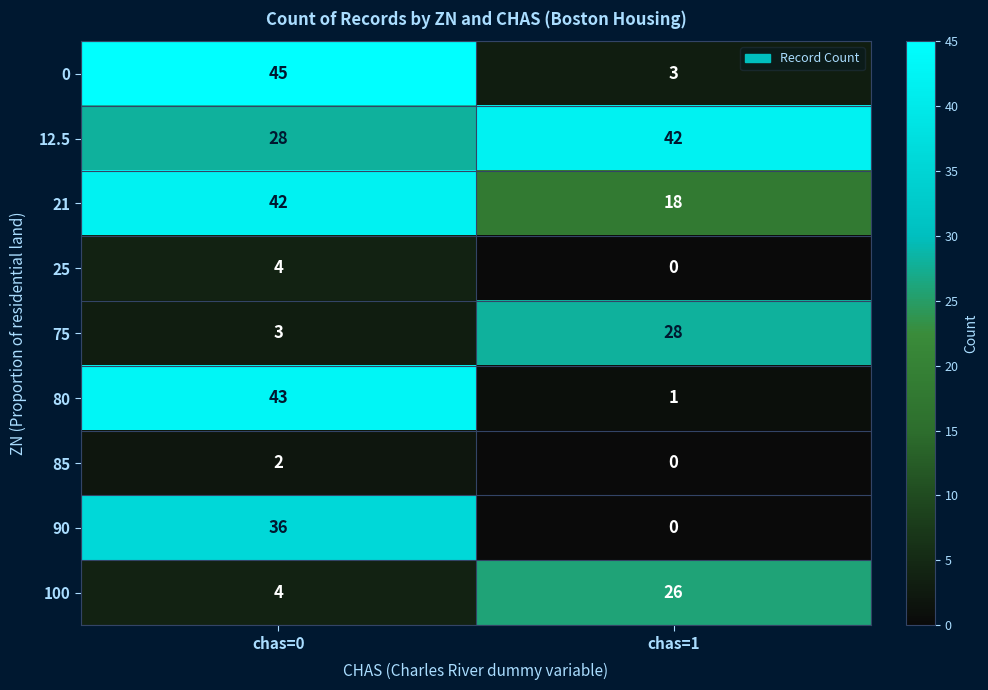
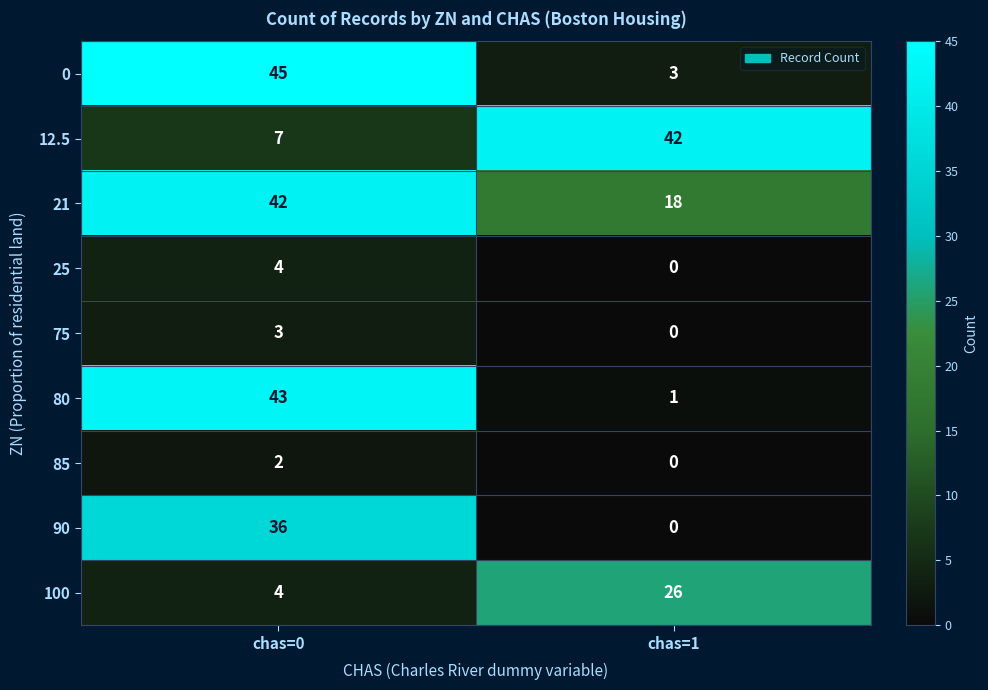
  {
    "0": {
      "chas=0": 45,
      "chas=1": 3
    },
    "12.5": {
-     "chas=0": 28,
+     "chas=0": 7,
      "chas=1": 42
    },
    "21": {
      "chas=0": 42,
      "chas=1": 18
    },
    "25": {
      "chas=0": 4,
      "chas=1": 0
    },
    "75": {
      "chas=0": 3,
-     "chas=1": 28
+     "chas=1": 0
    },
    "80": {
      "chas=0": 43,
      "chas=1": 1
    },
    "85": {
      "chas=0": 2,
      "chas=1": 0
    },
    "90": {
      "chas=0": 36,
      "chas=1": 0
    },
    "100": {
      "chas=0": 4,
      "chas=1": 26
    }
  }
